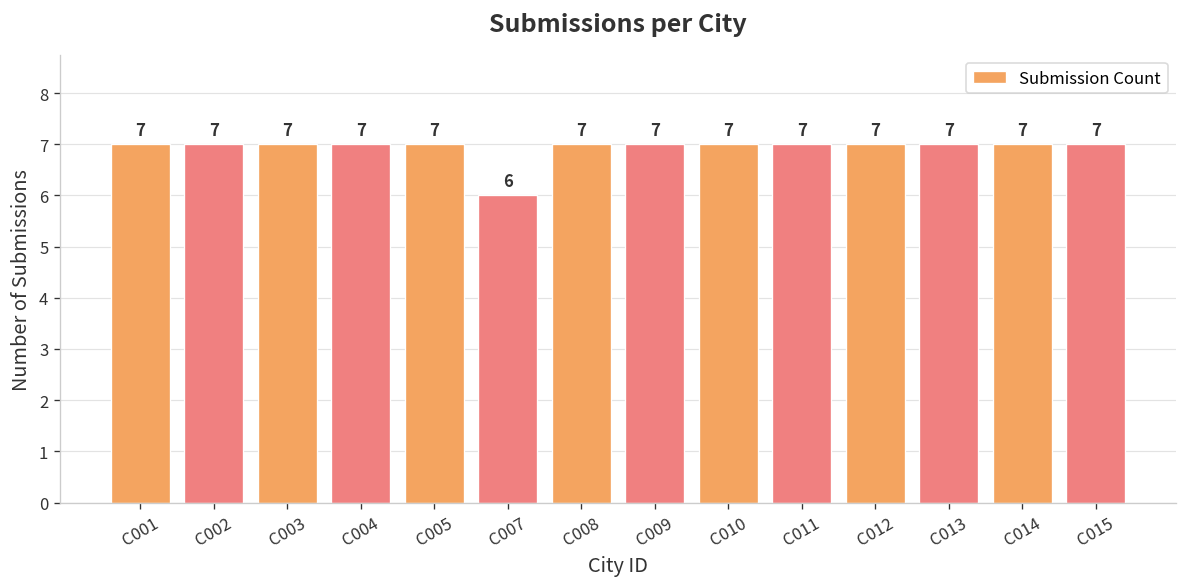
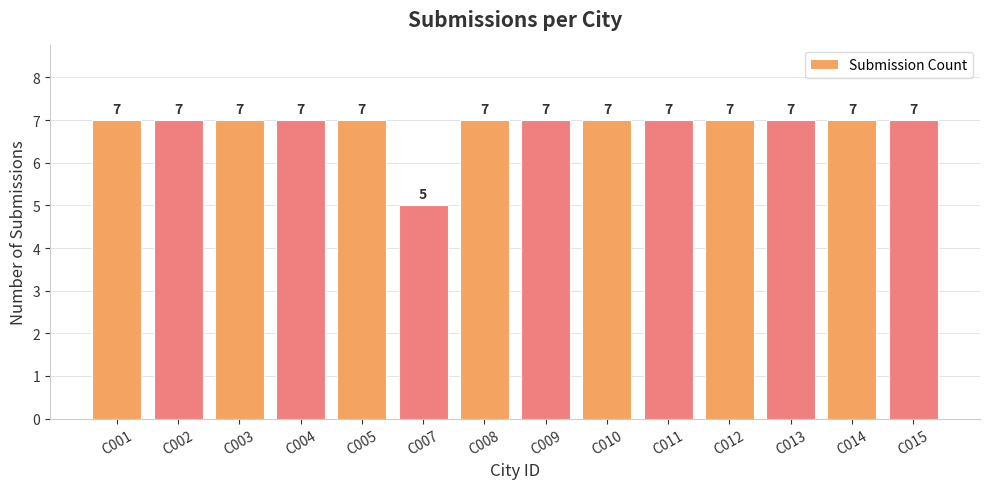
  {
    "C001": 7,
    "C002": 7,
    "C003": 7,
    "C004": 7,
    "C005": 7,
-   "C007": 6,
+   "C007": 5,
    "C008": 7,
    "C009": 7,
    "C010": 7,
    "C011": 7,
    "C012": 7,
    "C013": 7,
    "C014": 7,
    "C015": 7
  }
